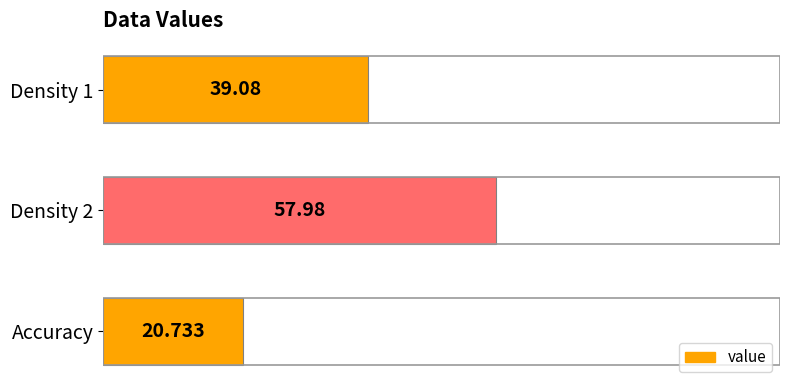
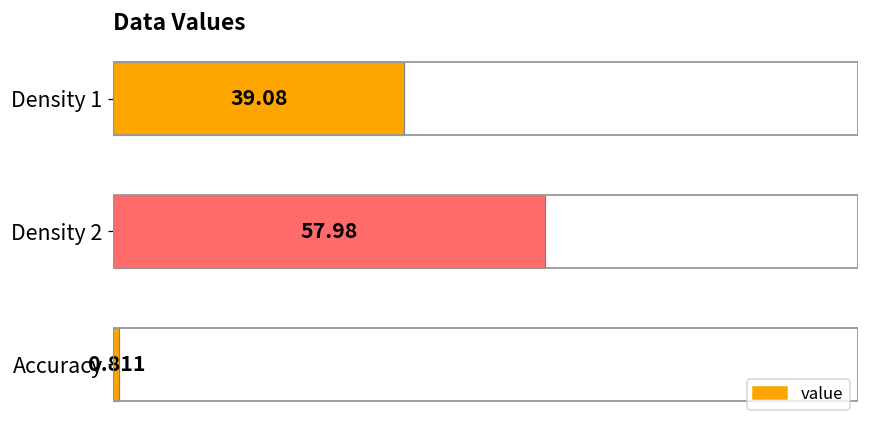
  {
    "Density 1": 39.08,
    "Density 2": 57.98,
-   "Accuracy": 20.733
+   "Accuracy": 0.811
  }
